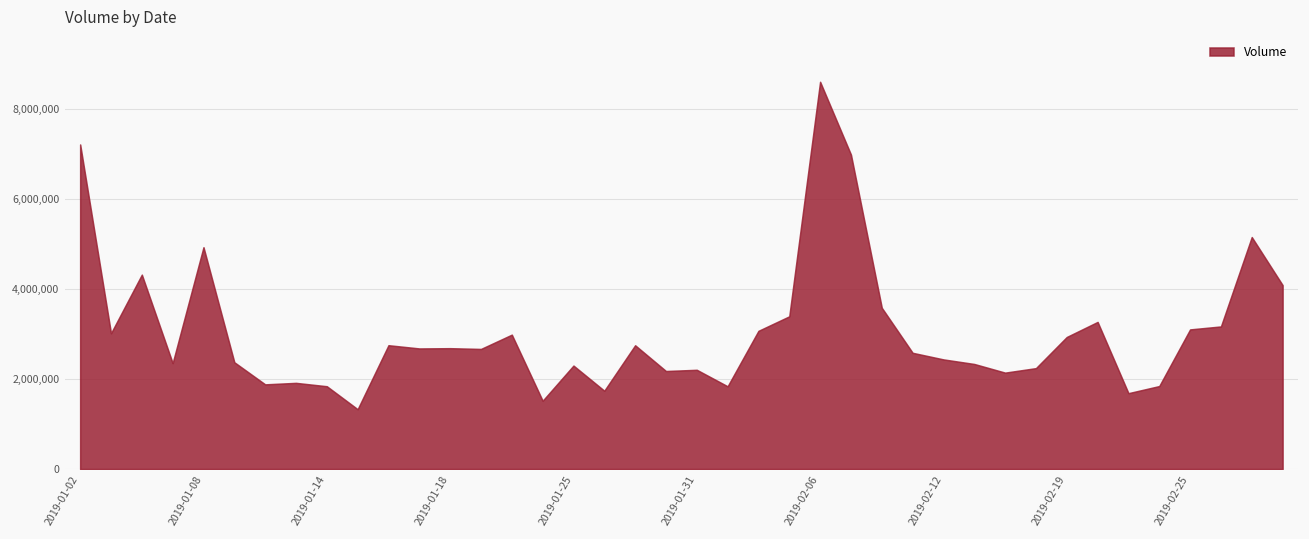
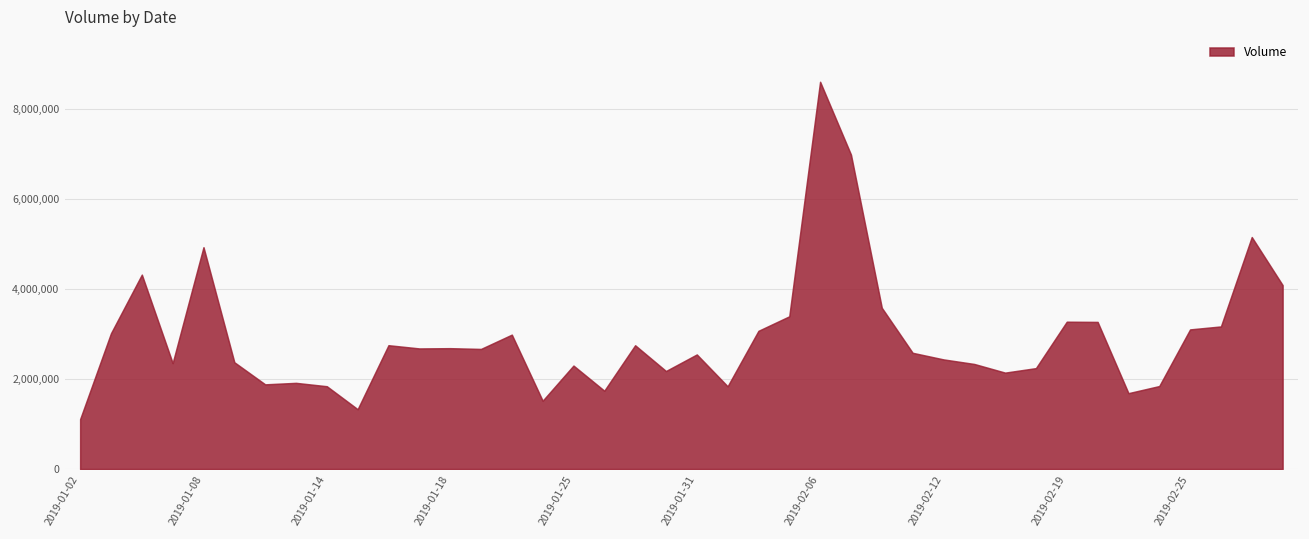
  {
-   "2019-01-02": "7,200,000",
+   "2019-01-02": "1,100,000",
    "2019-01-08": "4,900,000",
    "2019-01-14": "1,800,000",
    "2019-01-18": "2,700,000",
    "2019-01-25": "2,300,000",
-   "2019-01-31": "2,200,000",
+   "2019-01-31": "2,500,000",
    "2019-02-06": "8,600,000",
    "2019-02-12": "2,400,000",
-   "2019-02-19": "2,900,000",
+   "2019-02-19": "3,300,000",
    "2019-02-25": "3,100,000"
  }
